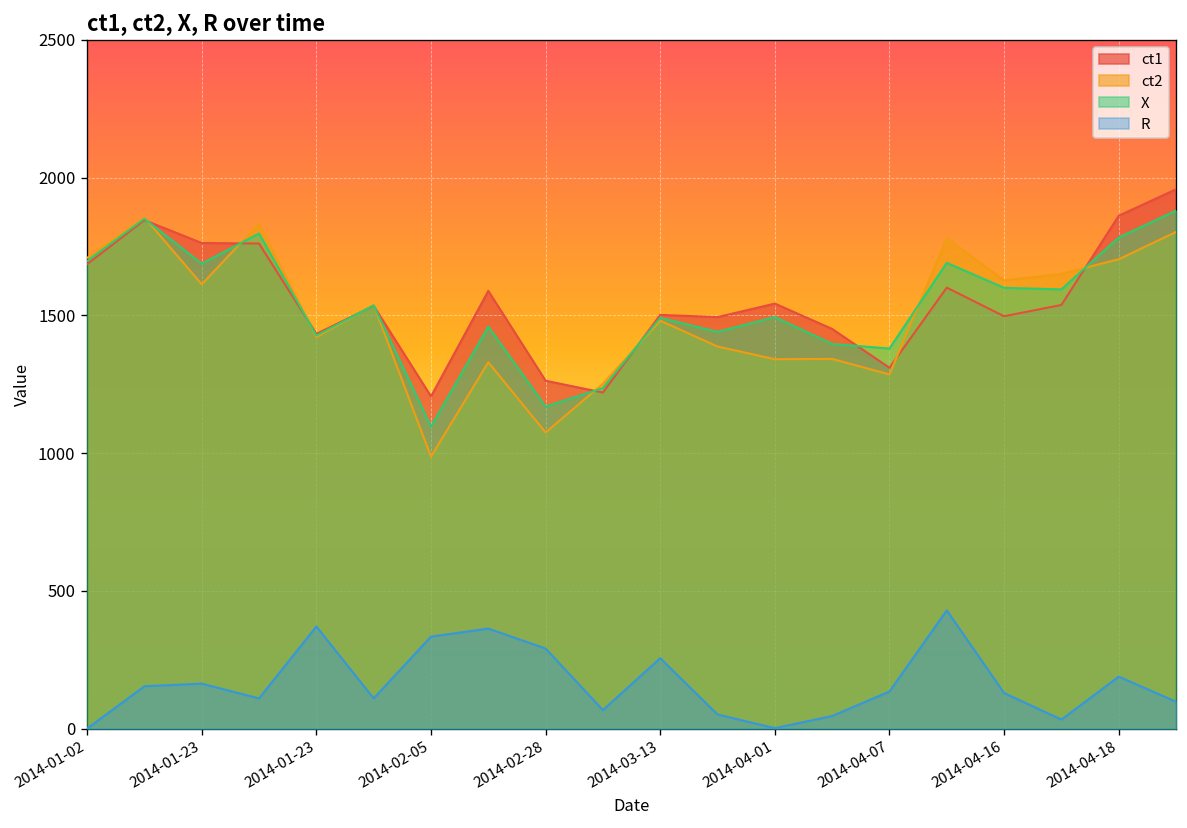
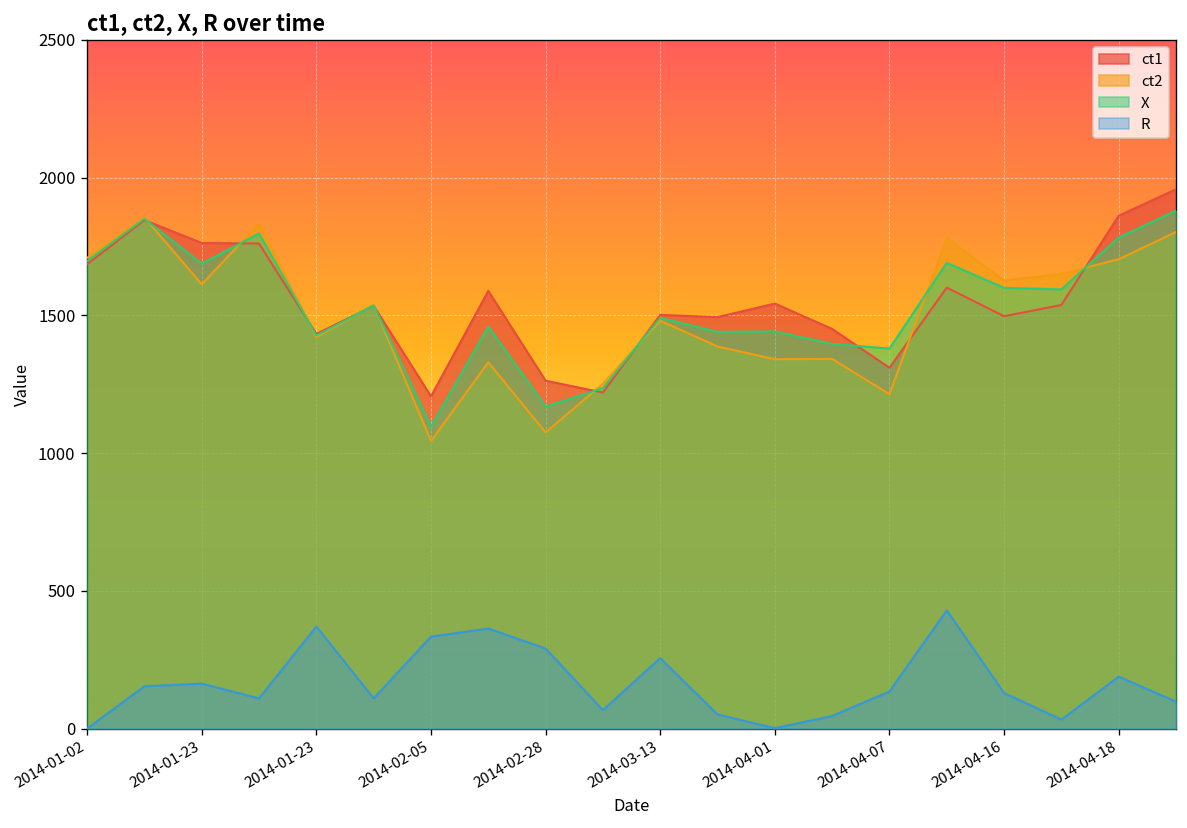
  {
    "ct1": {
      "2014-01-02": 1690,
      "2014-02-05": 1210,
      "2014-02-28": 1260,
      "2014-04-01": 1540,
      "2014-04-07": 1310,
      "2014-04-16": 1500
    },
    "ct2": {
      "2014-01-02": 1710,
-     "2014-02-05": 990,
+     "2014-02-05": 1040,
      "2014-02-28": 1080,
      "2014-04-01": 1340,
-     "2014-04-07": 1290,
+     "2014-04-07": 1210,
      "2014-04-16": 1630
    },
    "X": {
      "2014-01-02": 1700,
      "2014-02-05": 1100,
      "2014-02-28": 1170,
-     "2014-04-01": 1490,
+     "2014-04-01": 1440,
      "2014-04-07": 1380,
      "2014-04-16": 1600
    },
    "R": {
      "2014-01-02": 0,
      "2014-02-05": 330,
      "2014-02-28": 290,
      "2014-03-13": 260,
      "2014-04-01": 0,
      "2014-04-07": 130,
      "2014-04-16": 130
    }
  }
